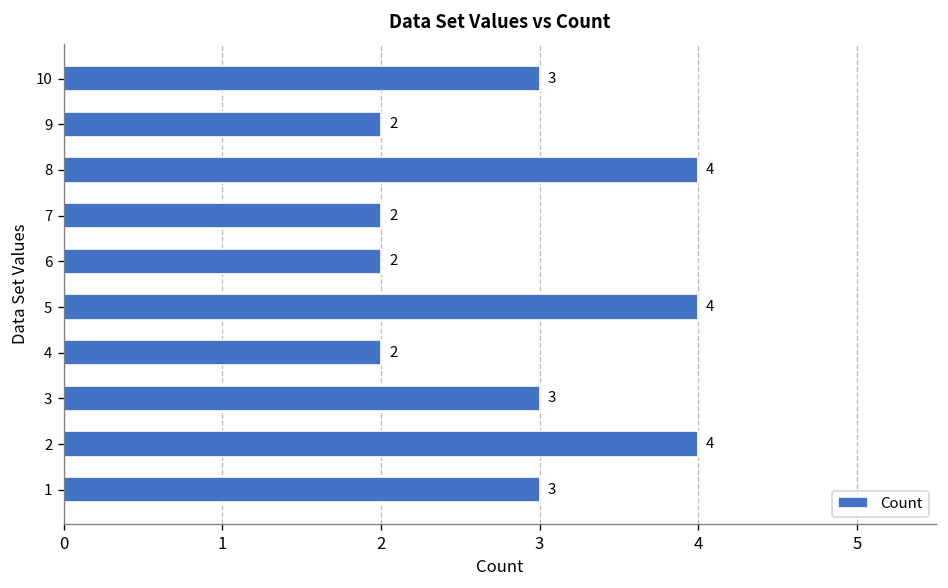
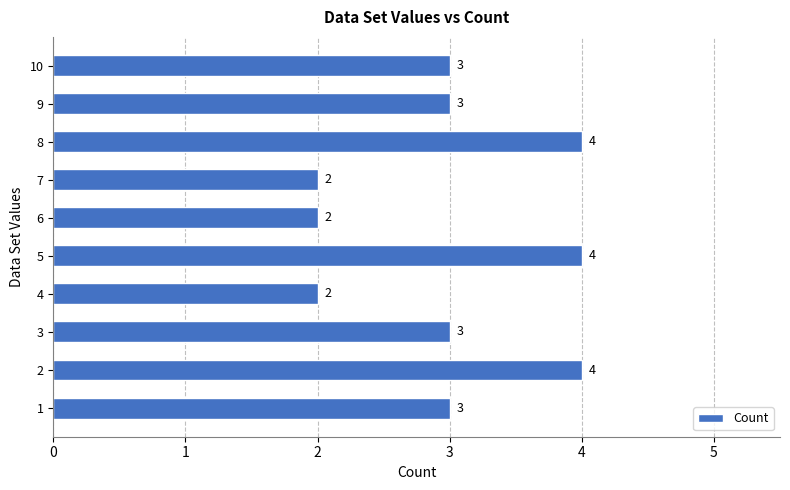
  {
    "10": 3,
-   "9": 2,
+   "9": 3,
    "8": 4,
    "7": 2,
    "6": 2,
    "5": 4,
    "4": 2,
    "3": 3,
    "2": 4,
    "1": 3
  }
